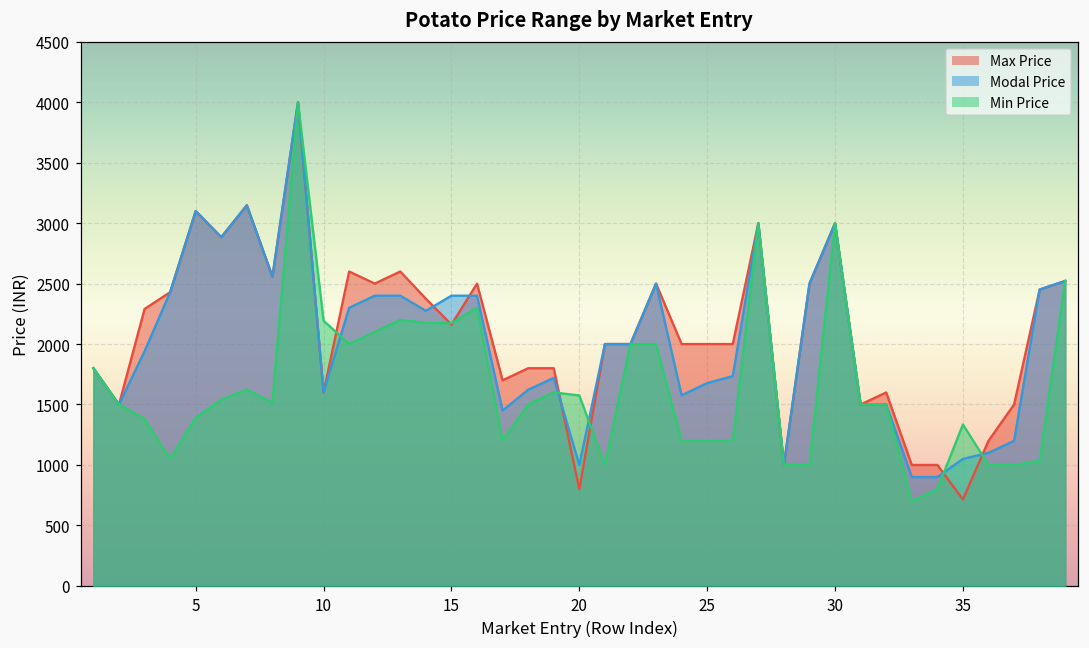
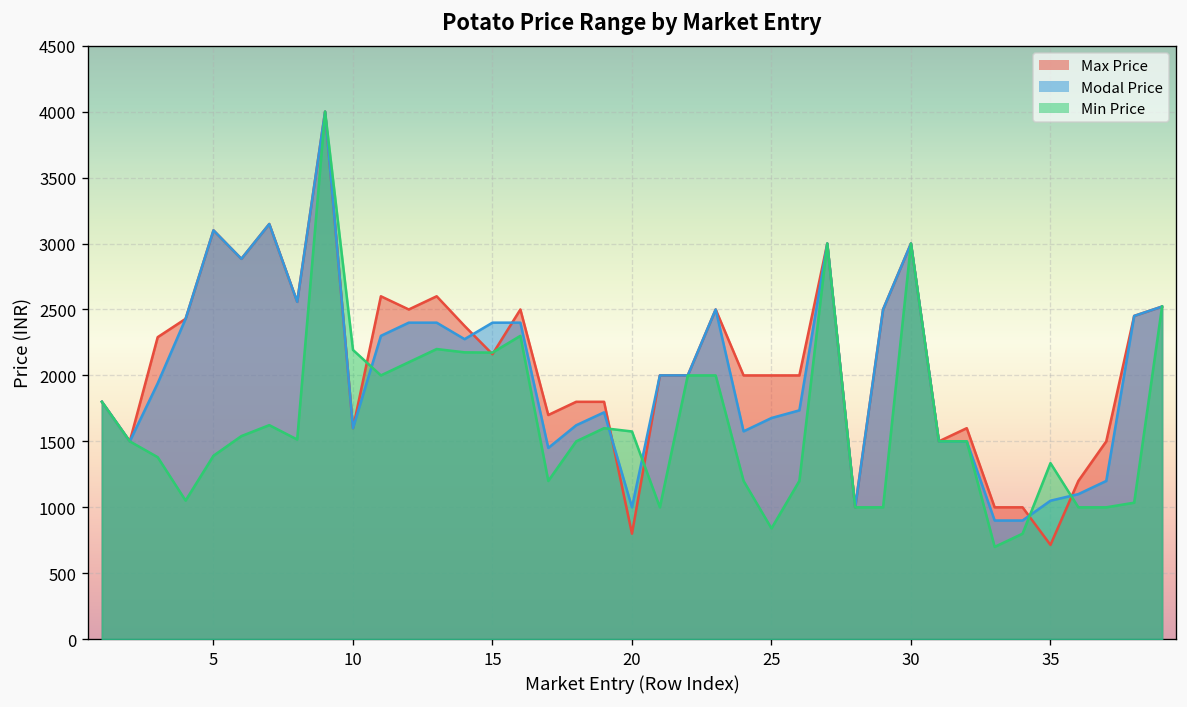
  {
    "Max Price": {
      "20": 800,
      "25": 2000,
      "35": 720
    },
    "Modal Price": {
      "15": 2400,
      "20": 1000,
      "25": 1680,
      "35": 1050
    },
    "Min Price": {
      "5": 1390,
      "10": 2190,
      "20": 1580,
-     "25": 1200,
+     "25": 840,
      "35": 1340
    }
  }
